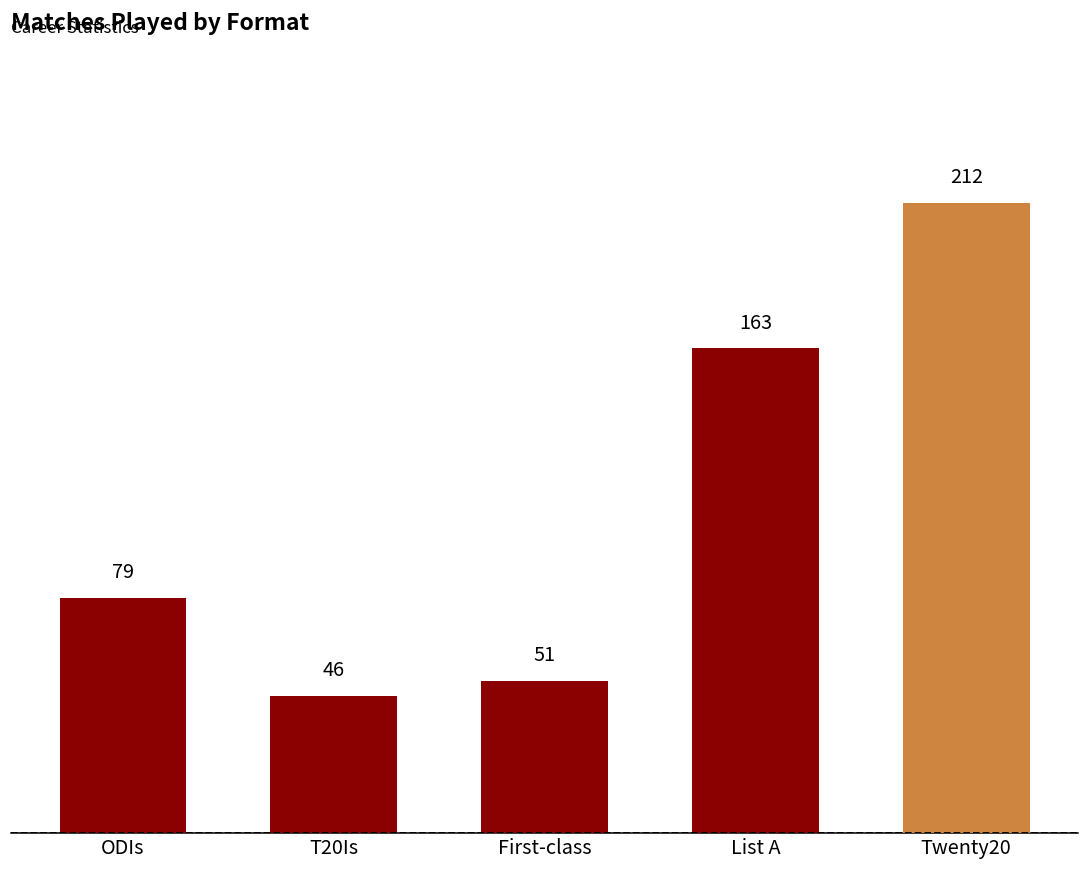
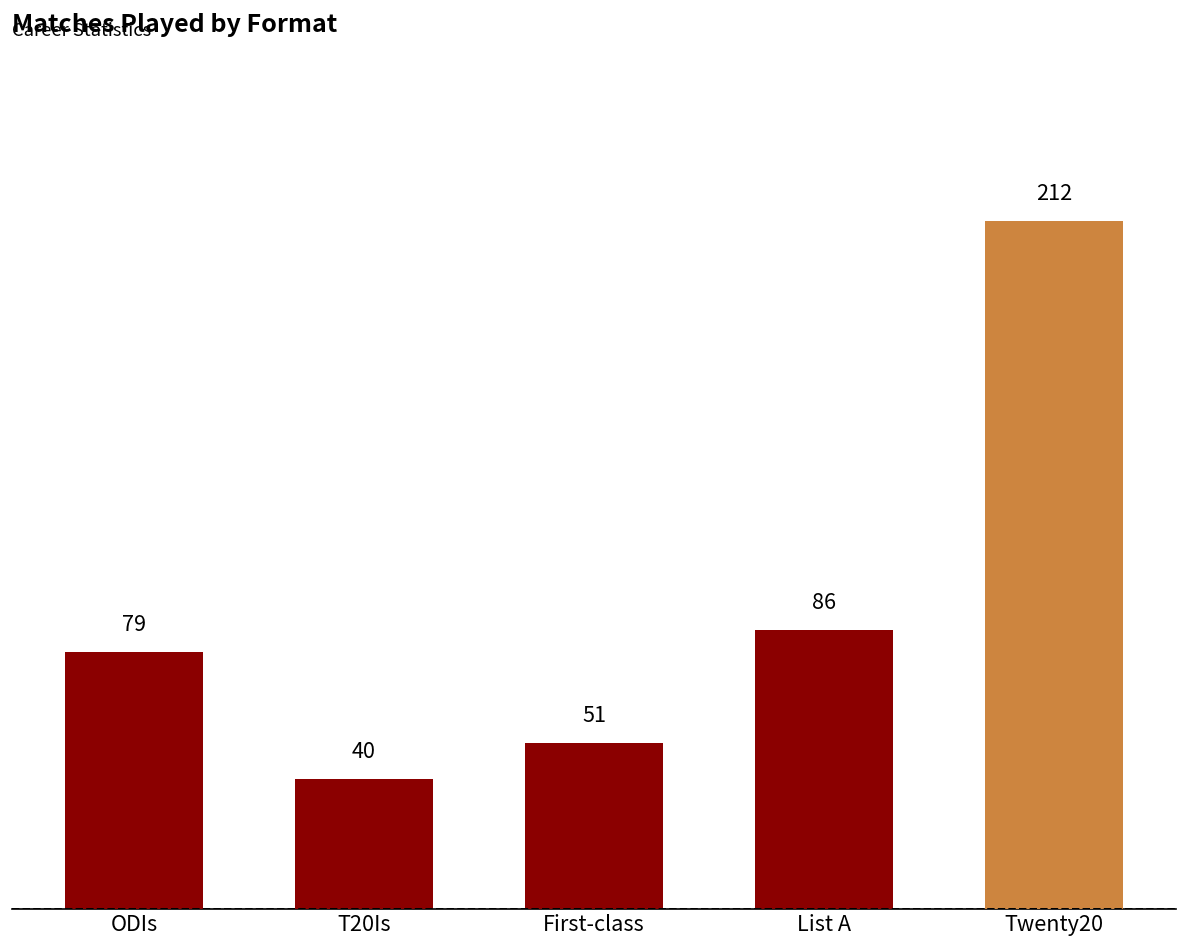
  {
    "ODIs": 79,
-   "T20Is": 46,
+   "T20Is": 40,
    "First-class": 51,
-   "List A": 163,
+   "List A": 86,
    "Twenty20": 212
  }
